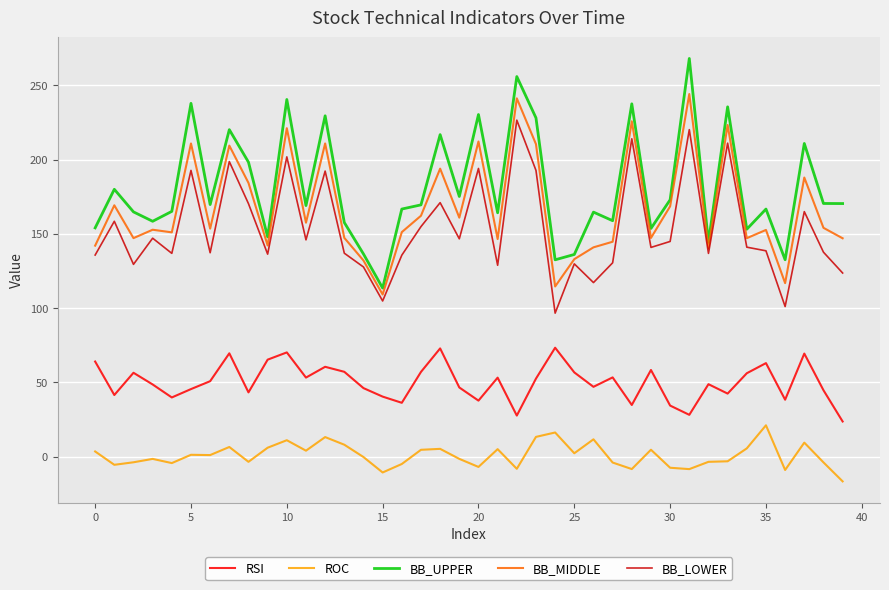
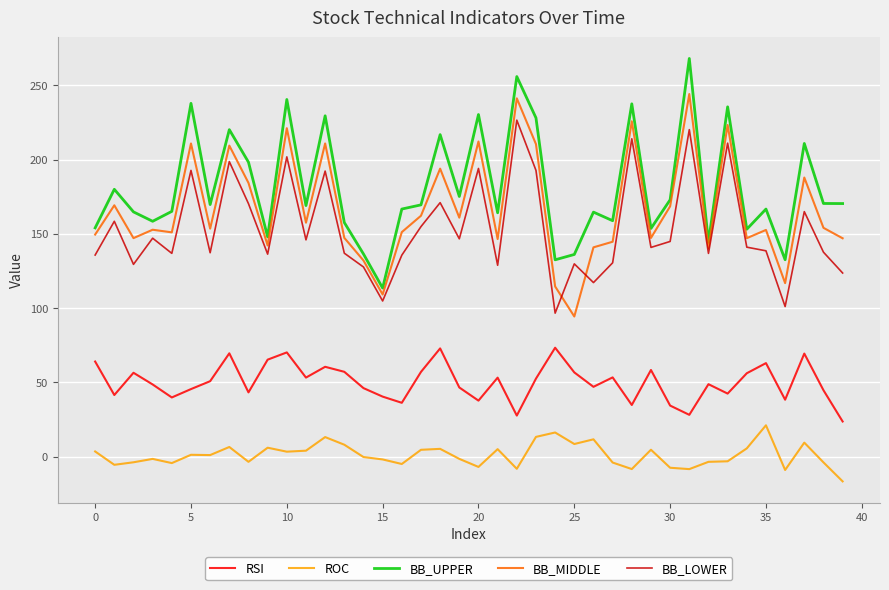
  {
    "ROC": {
      "0": 4,
      "5": 1,
-     "10": 11,
-     "15": -11,
+     "10": 3,
+     "15": -2,
      "20": -7,
-     "25": 2,
+     "25": 9,
      "30": -7,
      "35": 21
    },
    "BB_UPPER": {
      "0": 154,
      "5": 238,
      "10": 241,
      "15": 114,
      "20": 230,
      "25": 136,
      "30": 173,
      "35": 167
    },
    "BB_MIDDLE": {
-     "0": 142,
+     "0": 150,
      "5": 211,
      "10": 221,
      "15": 109,
      "20": 212,
-     "25": 133,
+     "25": 94,
      "30": 169,
      "35": 153
    }
  }
